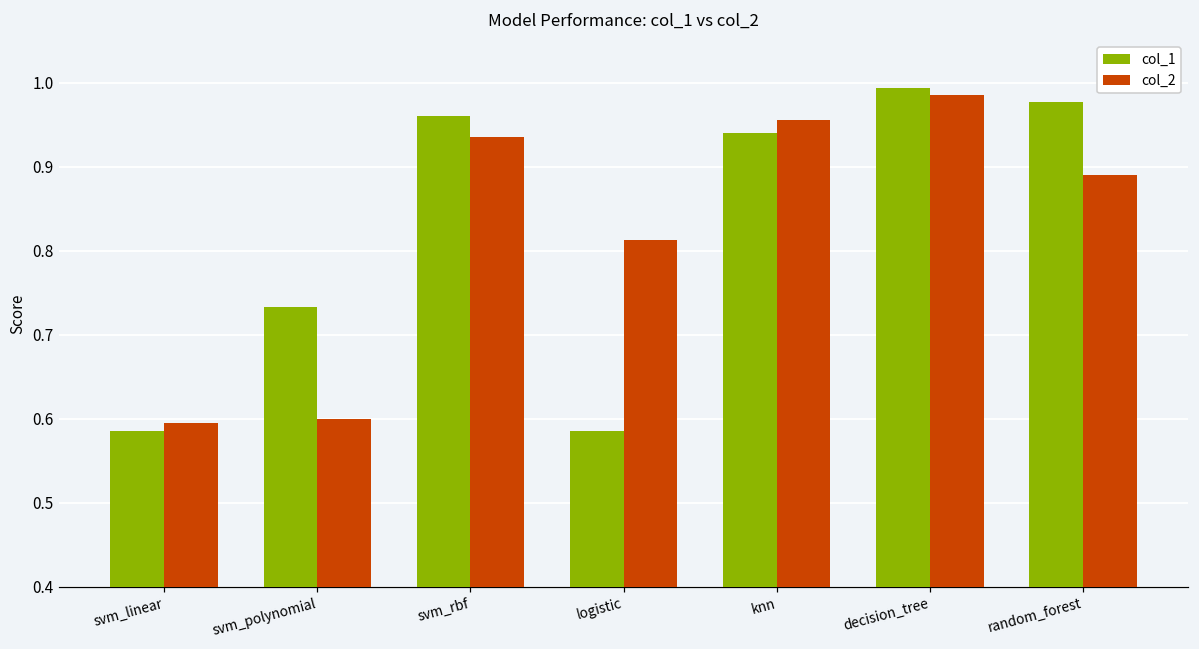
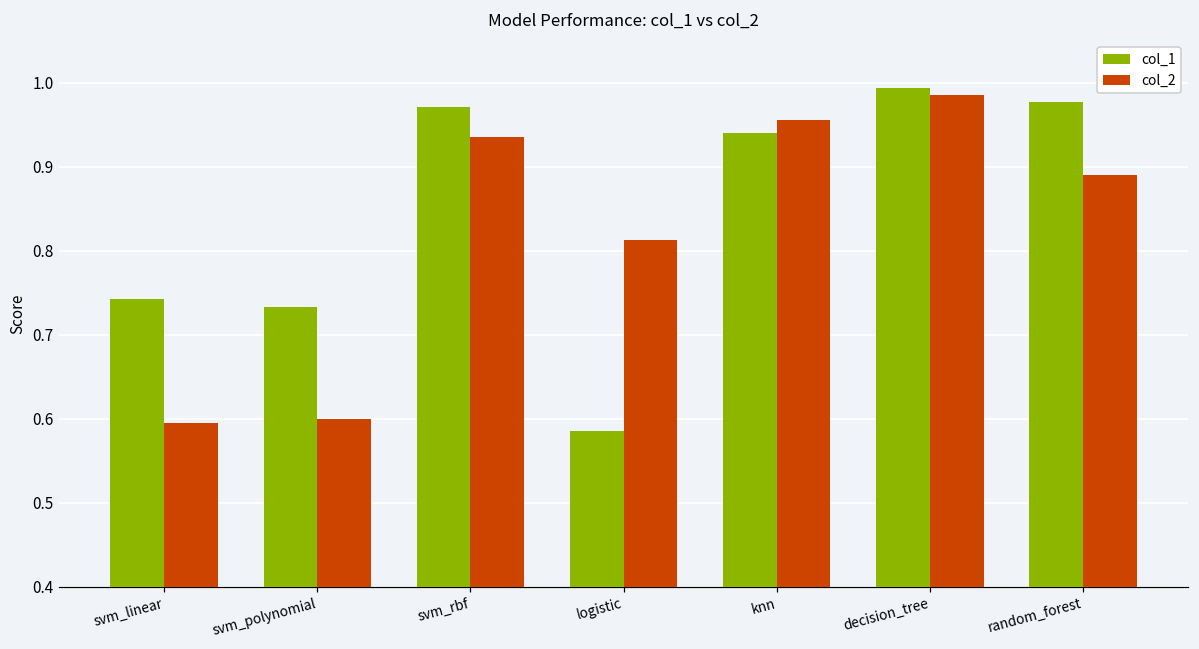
  {
    "col_1": {
-     "svm_linear": 0.59,
+     "svm_linear": 0.74,
      "svm_polynomial": 0.73,
-     "svm_rbf": 0.96,
+     "svm_rbf": 0.97,
      "logistic": 0.59,
      "knn": 0.94,
      "decision_tree": 0.99,
      "random_forest": 0.98
    },
    "col_2": {
      "svm_linear": 0.60,
      "svm_polynomial": 0.60,
      "svm_rbf": 0.94,
      "logistic": 0.81,
      "knn": 0.96,
      "decision_tree": 0.99,
      "random_forest": 0.89
    }
  }
